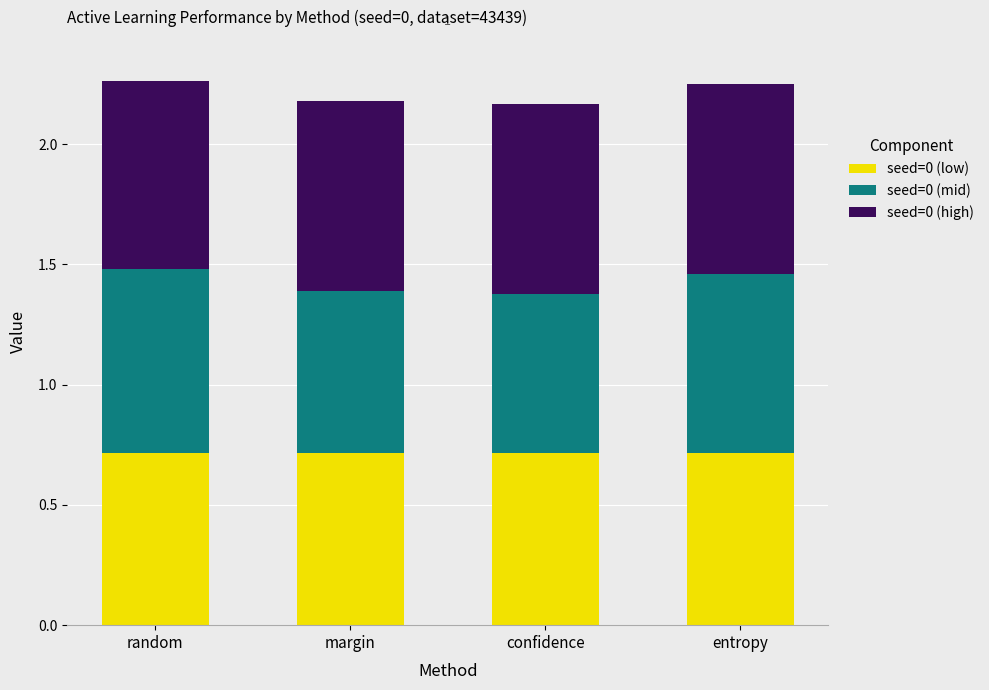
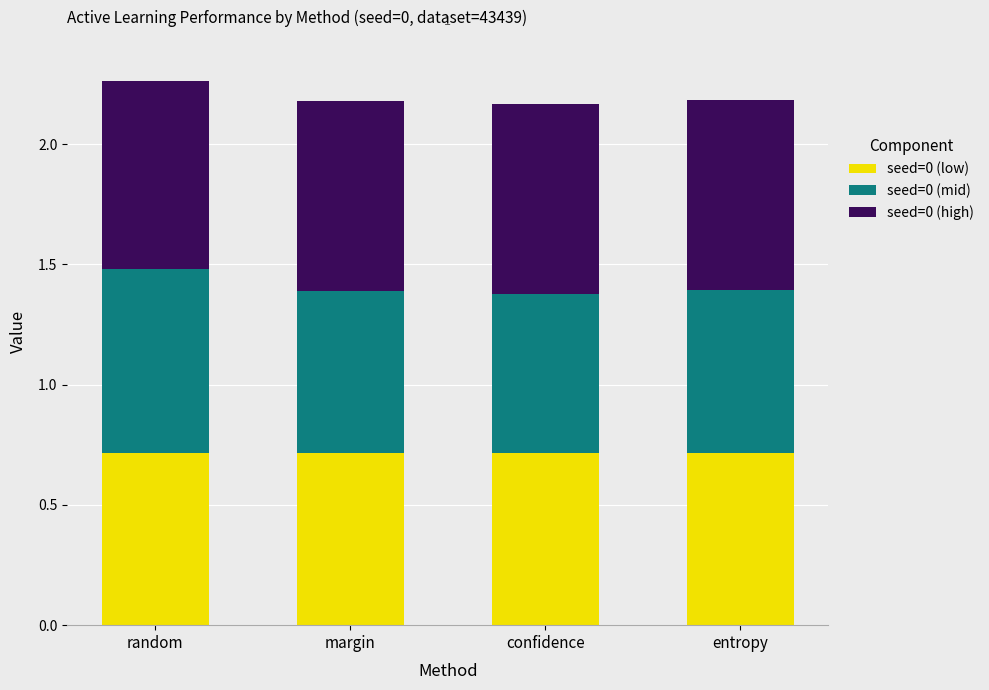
  {
    "seed=0 (low)": {
      "random": 0.72,
      "margin": 0.72,
      "confidence": 0.72,
      "entropy": 0.72
    },
    "seed=0 (mid)": {
      "random": 0.76,
      "margin": 0.67,
      "confidence": 0.66,
-     "entropy": 0.74
+     "entropy": 0.68
    },
    "seed=0 (high)": {
      "random": 0.78,
      "margin": 0.79,
      "confidence": 0.79,
      "entropy": 0.79
    }
  }
